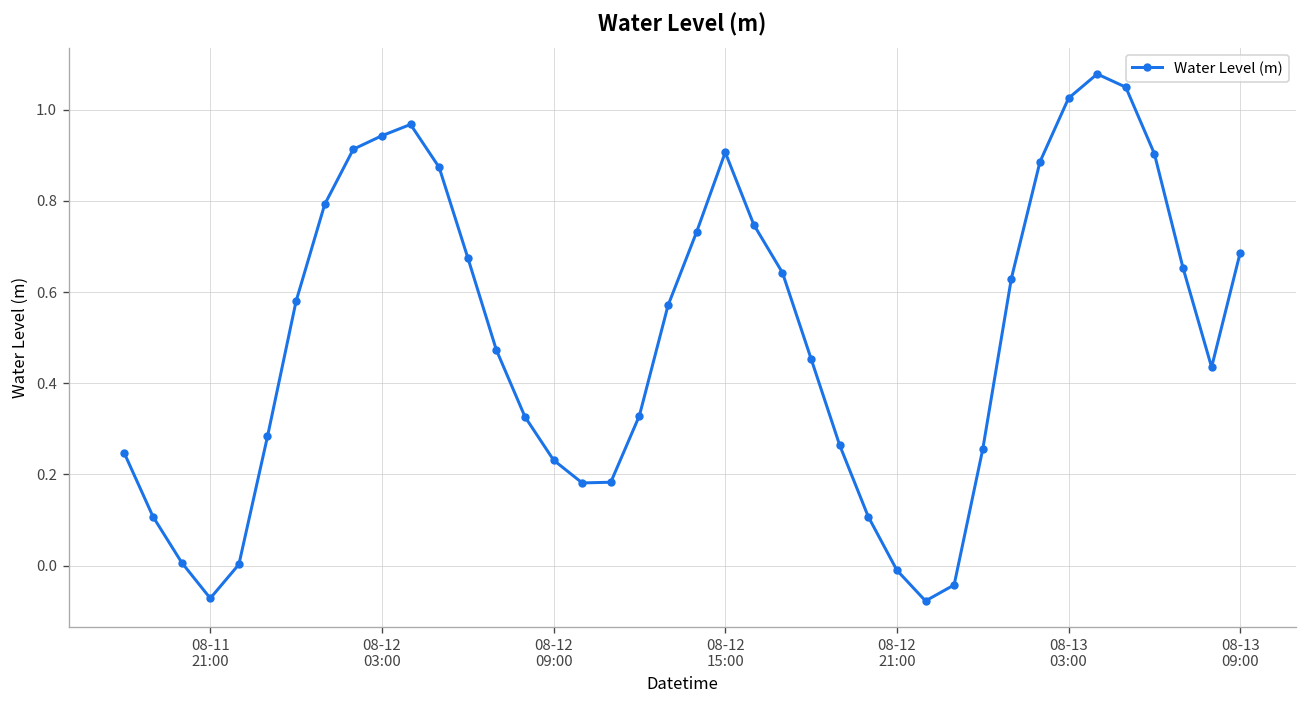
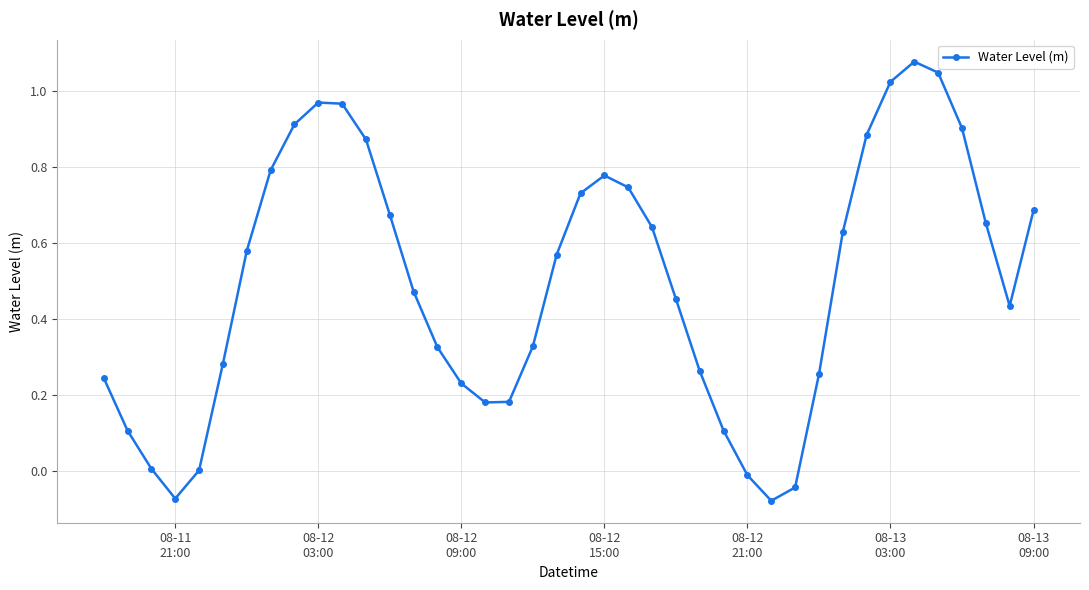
  {
    "08-11 21:00": -0.07,
-   "08-12 03:00": 0.94,
+   "08-12 03:00": 0.97,
    "08-12 09:00": 0.23,
-   "08-12 15:00": 0.91,
+   "08-12 15:00": 0.78,
    "08-12 21:00": -0.01,
    "08-13 03:00": 1.03,
    "08-13 09:00": 0.69
  }
